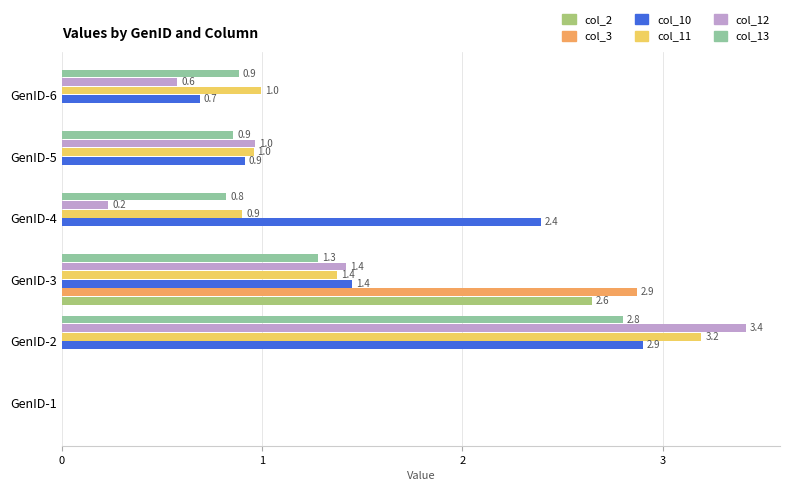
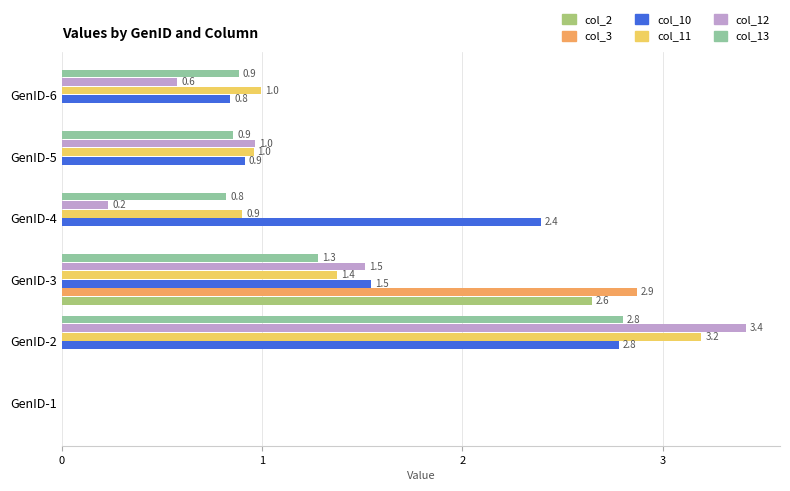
  {
    "col_10": {
-     "GenID-6": 0.7,
+     "GenID-6": 0.8,
      "GenID-5": 0.9,
      "GenID-4": 2.4,
-     "GenID-3": 1.4,
-     "GenID-2": 2.9
+     "GenID-3": 1.5,
+     "GenID-2": 2.8
    },
    "col_12": {
      "GenID-6": 0.6,
      "GenID-5": 1.0,
      "GenID-4": 0.2,
-     "GenID-3": 1.4,
+     "GenID-3": 1.5,
      "GenID-2": 3.4
    }
  }
